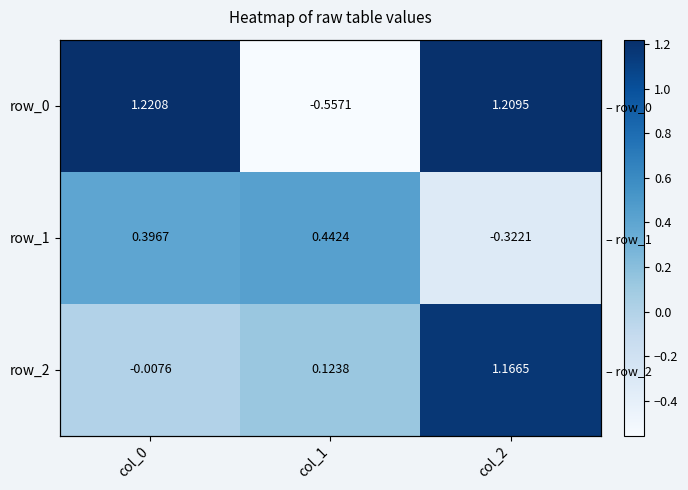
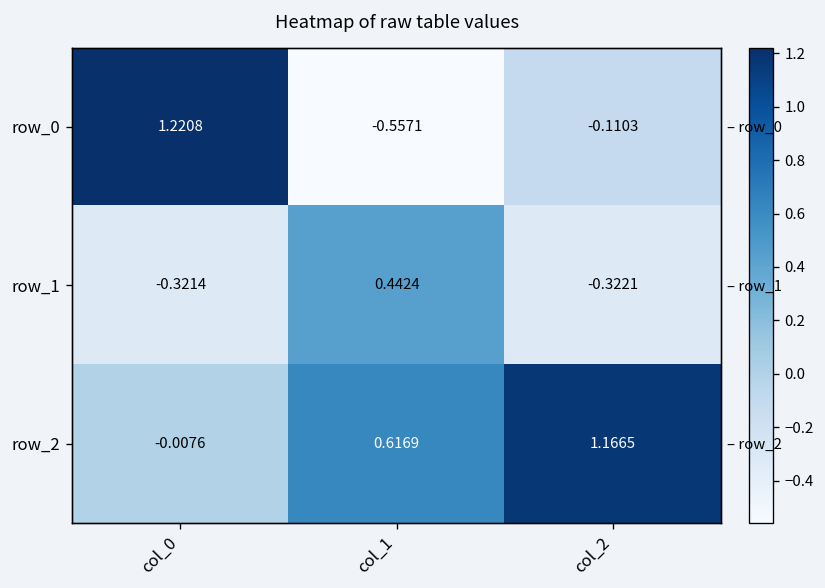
  {
    "row_0": {
      "col_0": 1.2208,
      "col_1": -0.5571,
-     "col_2": 1.2095
+     "col_2": -0.1103
    },
    "row_1": {
-     "col_0": 0.3967,
+     "col_0": -0.3214,
      "col_1": 0.4424,
      "col_2": -0.3221
    },
    "row_2": {
      "col_0": -0.0076,
-     "col_1": 0.1238,
+     "col_1": 0.6169,
      "col_2": 1.1665
    }
  }
